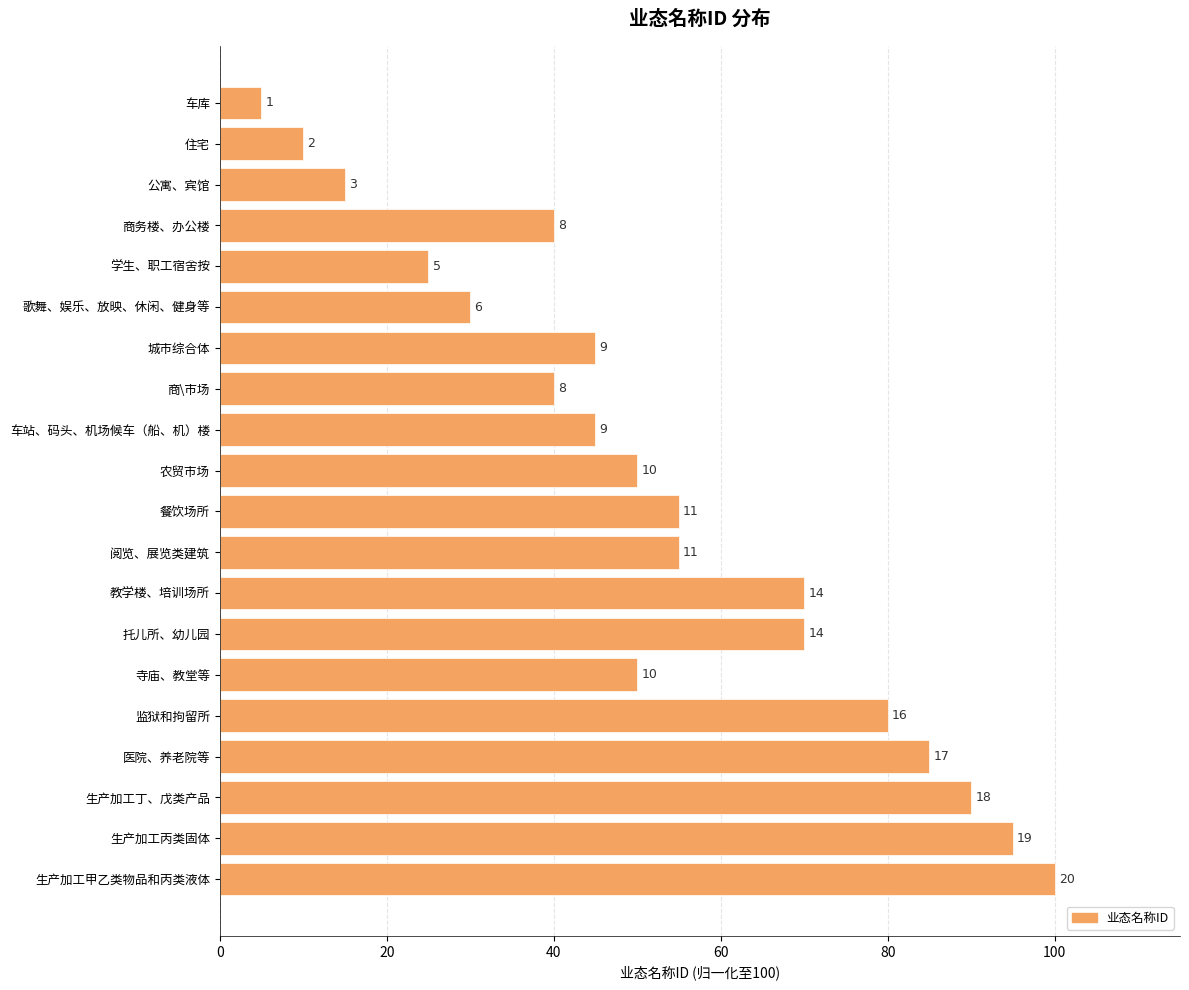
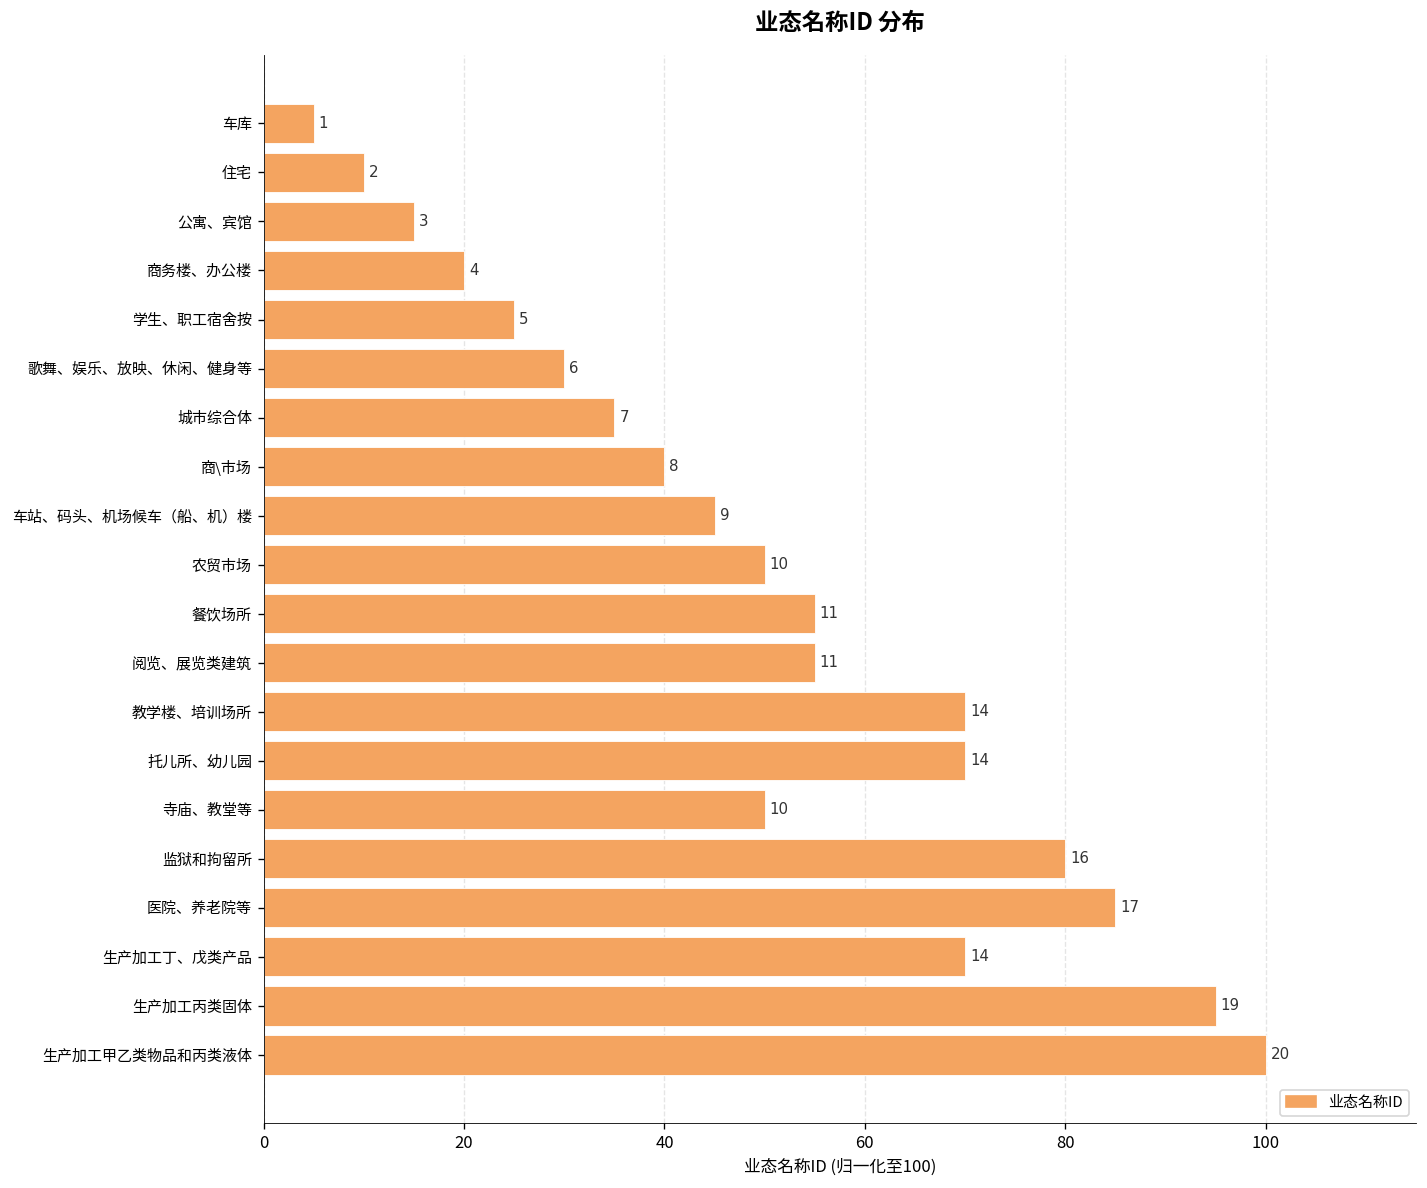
  {
-   "商务楼、办公楼": 8,
-   "城市综合体": 9,
-   "生产加工丁、戊类产品": 18
+   "商务楼、办公楼": 4,
+   "城市综合体": 7,
+   "生产加工丁、戊类产品": 14
  }
